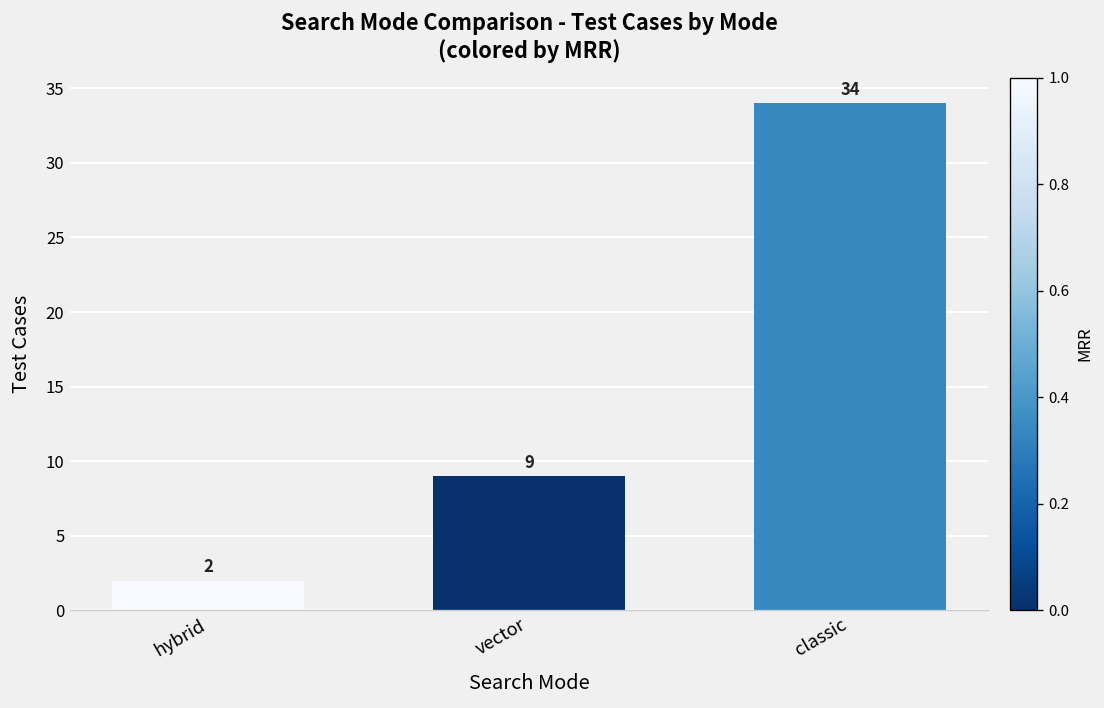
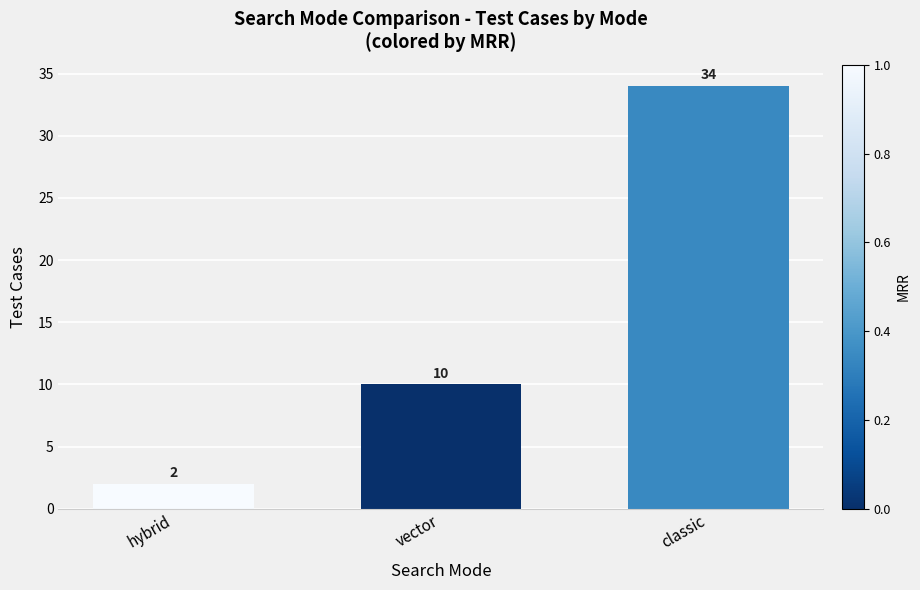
  {
    "hybrid": 2,
-   "vector": 9,
+   "vector": 10,
    "classic": 34
  }
